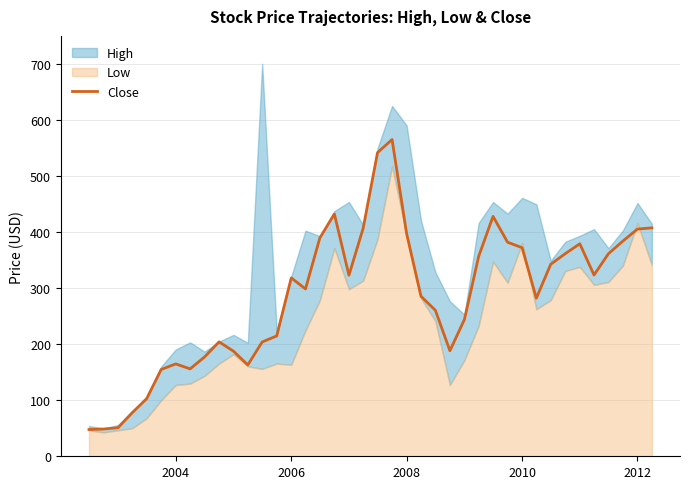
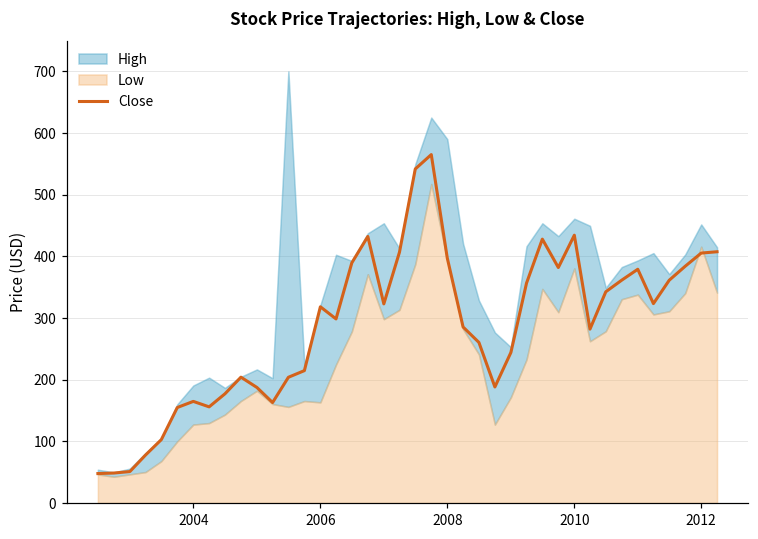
  {
    "Close": {
      "2004": 160,
-     "2010": 370,
+     "2010": 430,
      "2012": 410
    },
    "Low": {
      "2004": 130,
      "2006": 160,
      "2010": 380,
      "2012": 420
    }
  }
